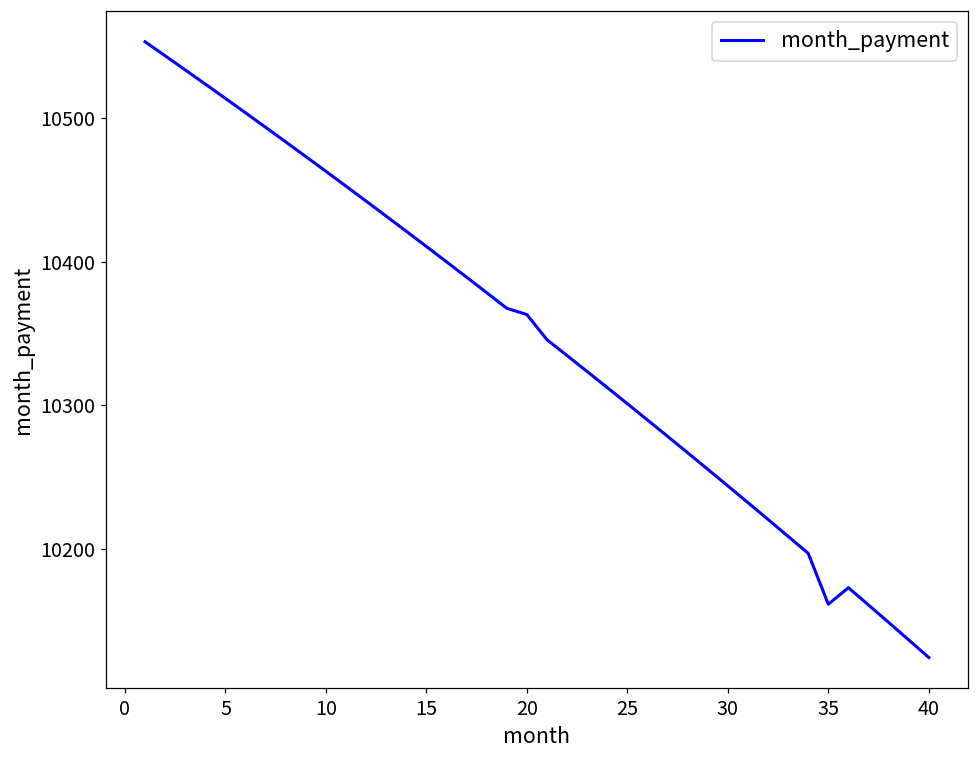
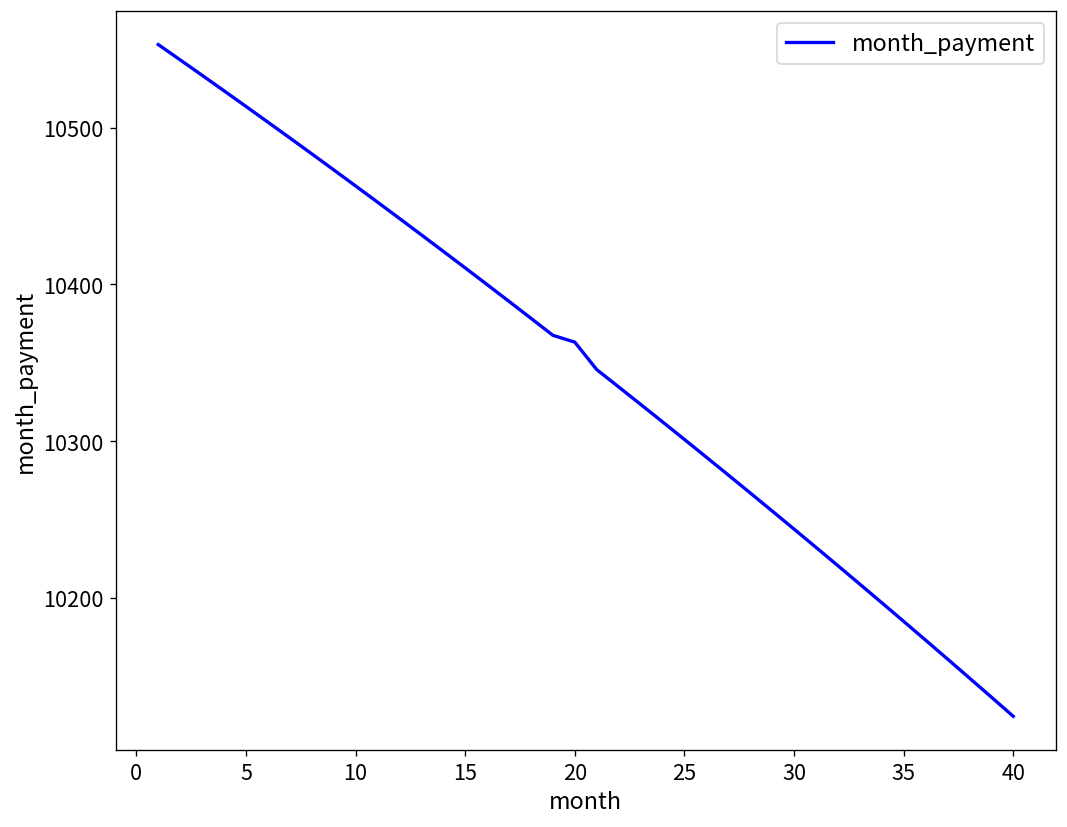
  {
    "5": 10514,
    "10": 10463,
    "15": 10411,
    "20": 10363,
    "25": 10301,
    "30": 10244,
-   "35": 10161,
+   "35": 10185,
    "40": 10124
  }
